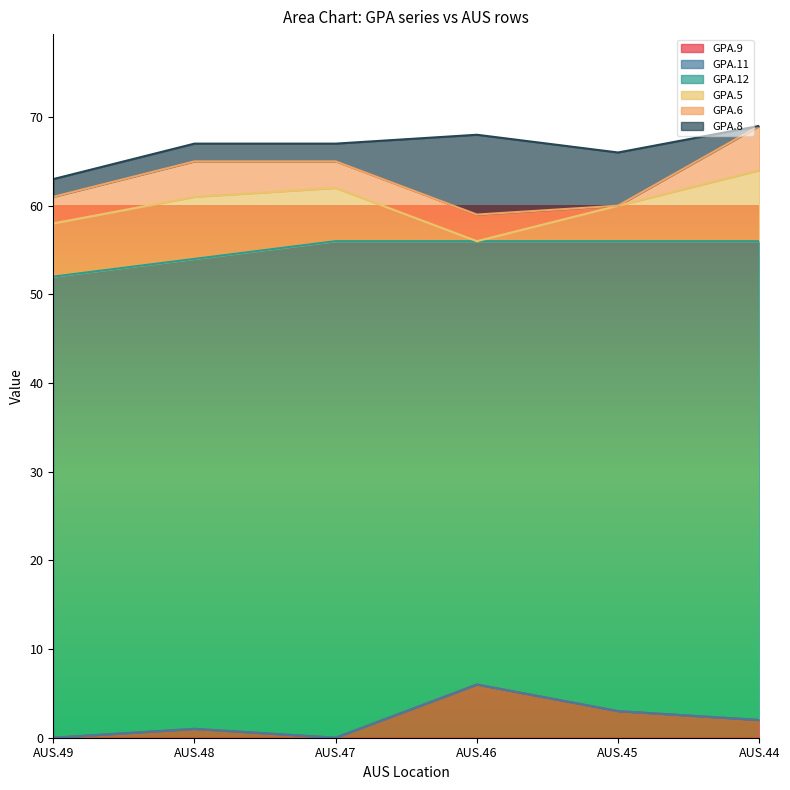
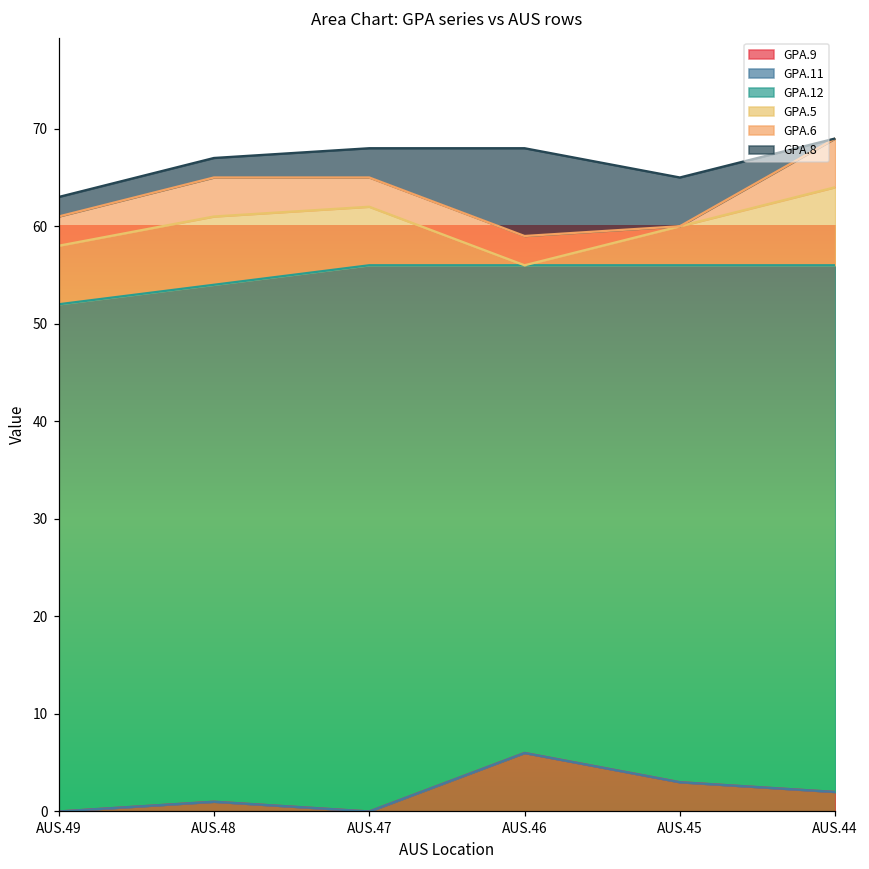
  {
    "GPA.8": {
      "AUS.49": 2,
      "AUS.48": 2,
-     "AUS.47": 2,
+     "AUS.47": 3,
      "AUS.46": 9,
-     "AUS.45": 6
+     "AUS.45": 5
    }
  }
